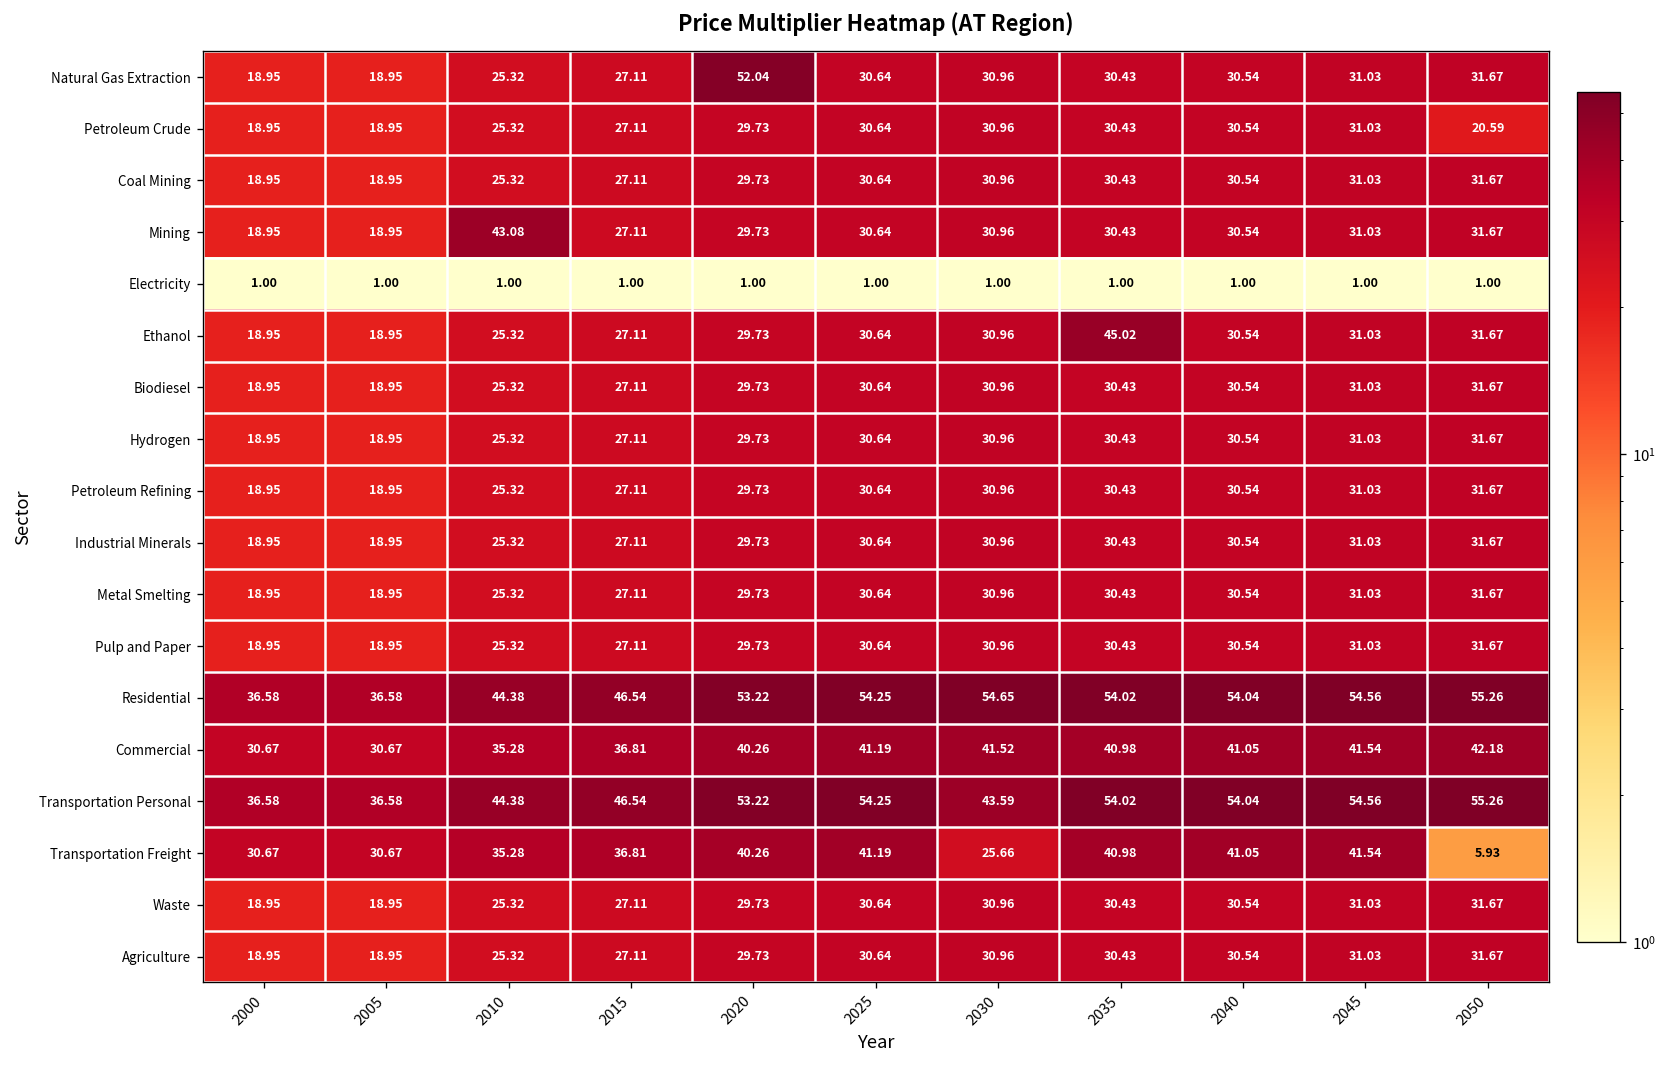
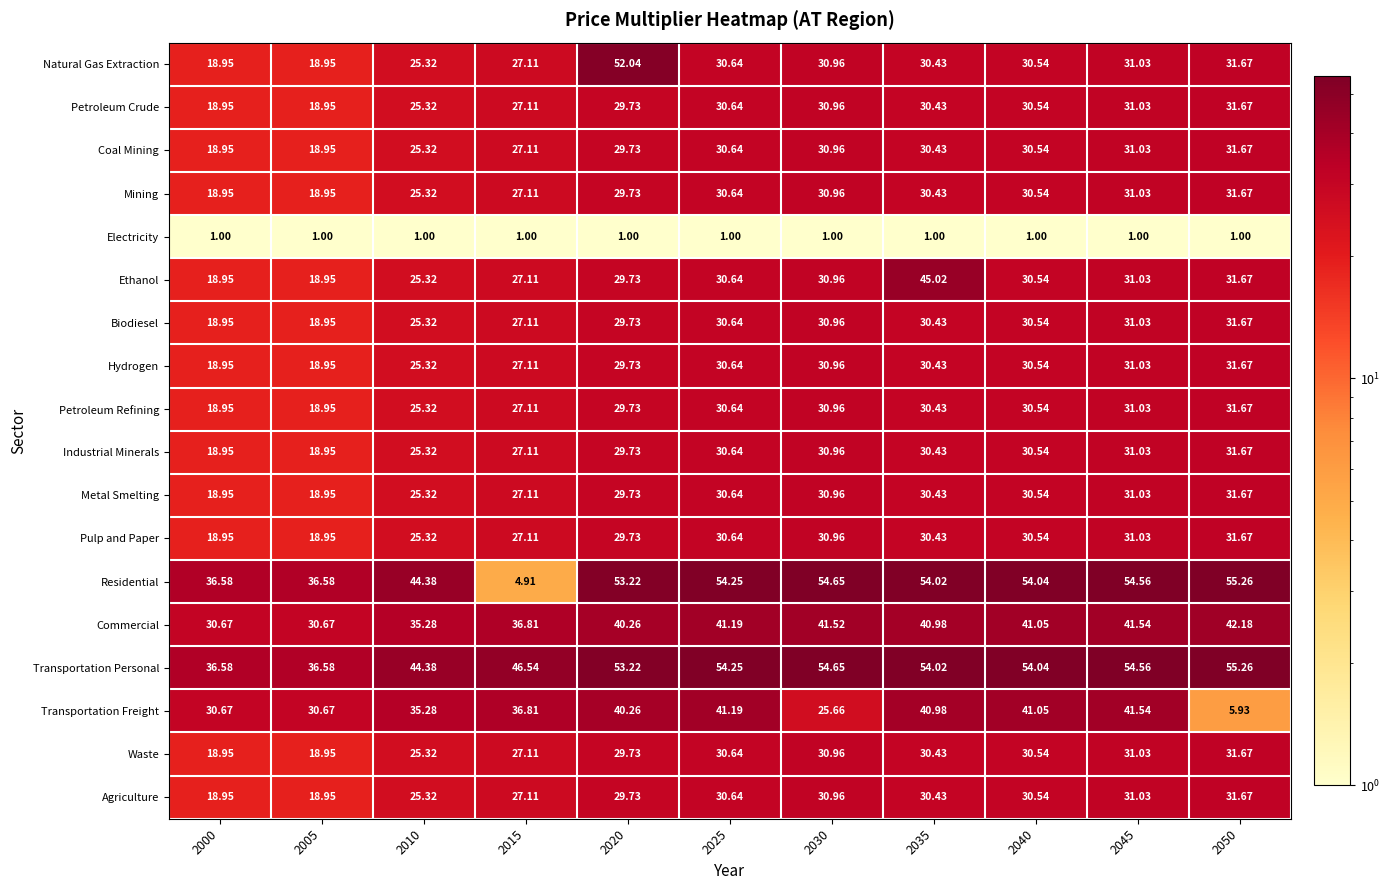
  {
    "Natural Gas Extraction": {
      "2000": 18.95,
      "2005": 18.95,
      "2010": 25.32,
      "2015": 27.11,
      "2020": 52.04,
      "2025": 30.64,
      "2030": 30.96,
      "2035": 30.43,
      "2040": 30.54,
      "2045": 31.03,
      "2050": 31.67
    },
    "Petroleum Crude": {
      "2000": 18.95,
      "2005": 18.95,
      "2010": 25.32,
      "2015": 27.11,
      "2020": 29.73,
      "2025": 30.64,
      "2030": 30.96,
      "2035": 30.43,
      "2040": 30.54,
      "2045": 31.03,
-     "2050": 20.59
+     "2050": 31.67
    },
    "Coal Mining": {
      "2000": 18.95,
      "2005": 18.95,
      "2010": 25.32,
      "2015": 27.11,
      "2020": 29.73,
      "2025": 30.64,
      "2030": 30.96,
      "2035": 30.43,
      "2040": 30.54,
      "2045": 31.03,
      "2050": 31.67
    },
    "Mining": {
      "2000": 18.95,
      "2005": 18.95,
-     "2010": 43.08,
+     "2010": 25.32,
      "2015": 27.11,
      "2020": 29.73,
      "2025": 30.64,
      "2030": 30.96,
      "2035": 30.43,
      "2040": 30.54,
      "2045": 31.03,
      "2050": 31.67
    },
    "Electricity": {
      "2000": 1.00,
      "2005": 1.00,
      "2010": 1.00,
      "2015": 1.00,
      "2020": 1.00,
      "2025": 1.00,
      "2030": 1.00,
      "2035": 1.00,
      "2040": 1.00,
      "2045": 1.00,
      "2050": 1.00
    },
    "Ethanol": {
      "2000": 18.95,
      "2005": 18.95,
      "2010": 25.32,
      "2015": 27.11,
      "2020": 29.73,
      "2025": 30.64,
      "2030": 30.96,
      "2035": 45.02,
      "2040": 30.54,
      "2045": 31.03,
      "2050": 31.67
    },
    "Biodiesel": {
      "2000": 18.95,
      "2005": 18.95,
      "2010": 25.32,
      "2015": 27.11,
      "2020": 29.73,
      "2025": 30.64,
      "2030": 30.96,
      "2035": 30.43,
      "2040": 30.54,
      "2045": 31.03,
      "2050": 31.67
    },
    "Hydrogen": {
      "2000": 18.95,
      "2005": 18.95,
      "2010": 25.32,
      "2015": 27.11,
      "2020": 29.73,
      "2025": 30.64,
      "2030": 30.96,
      "2035": 30.43,
      "2040": 30.54,
      "2045": 31.03,
      "2050": 31.67
    },
    "Petroleum Refining": {
      "2000": 18.95,
      "2005": 18.95,
      "2010": 25.32,
      "2015": 27.11,
      "2020": 29.73,
      "2025": 30.64,
      "2030": 30.96,
      "2035": 30.43,
      "2040": 30.54,
      "2045": 31.03,
      "2050": 31.67
    },
    "Industrial Minerals": {
      "2000": 18.95,
      "2005": 18.95,
      "2010": 25.32,
      "2015": 27.11,
      "2020": 29.73,
      "2025": 30.64,
      "2030": 30.96,
      "2035": 30.43,
      "2040": 30.54,
      "2045": 31.03,
      "2050": 31.67
    },
    "Metal Smelting": {
      "2000": 18.95,
      "2005": 18.95,
      "2010": 25.32,
      "2015": 27.11,
      "2020": 29.73,
      "2025": 30.64,
      "2030": 30.96,
      "2035": 30.43,
      "2040": 30.54,
      "2045": 31.03,
      "2050": 31.67
    },
    "Pulp and Paper": {
      "2000": 18.95,
      "2005": 18.95,
      "2010": 25.32,
      "2015": 27.11,
      "2020": 29.73,
      "2025": 30.64,
      "2030": 30.96,
      "2035": 30.43,
      "2040": 30.54,
      "2045": 31.03,
      "2050": 31.67
    },
    "Residential": {
      "2000": 36.58,
      "2005": 36.58,
      "2010": 44.38,
-     "2015": 46.54,
+     "2015": 4.91,
      "2020": 53.22,
      "2025": 54.25,
      "2030": 54.65,
      "2035": 54.02,
      "2040": 54.04,
      "2045": 54.56,
      "2050": 55.26
    },
    "Commercial": {
      "2000": 30.67,
      "2005": 30.67,
      "2010": 35.28,
      "2015": 36.81,
      "2020": 40.26,
      "2025": 41.19,
      "2030": 41.52,
      "2035": 40.98,
      "2040": 41.05,
      "2045": 41.54,
      "2050": 42.18
    },
    "Transportation Personal": {
      "2000": 36.58,
      "2005": 36.58,
      "2010": 44.38,
      "2015": 46.54,
      "2020": 53.22,
      "2025": 54.25,
-     "2030": 43.59,
+     "2030": 54.65,
      "2035": 54.02,
      "2040": 54.04,
      "2045": 54.56,
      "2050": 55.26
    },
    "Transportation Freight": {
      "2000": 30.67,
      "2005": 30.67,
      "2010": 35.28,
      "2015": 36.81,
      "2020": 40.26,
      "2025": 41.19,
      "2030": 25.66,
      "2035": 40.98,
      "2040": 41.05,
      "2045": 41.54,
      "2050": 5.93
    },
    "Waste": {
      "2000": 18.95,
      "2005": 18.95,
      "2010": 25.32,
      "2015": 27.11,
      "2020": 29.73,
      "2025": 30.64,
      "2030": 30.96,
      "2035": 30.43,
      "2040": 30.54,
      "2045": 31.03,
      "2050": 31.67
    },
    "Agriculture": {
      "2000": 18.95,
      "2005": 18.95,
      "2010": 25.32,
      "2015": 27.11,
      "2020": 29.73,
      "2025": 30.64,
      "2030": 30.96,
      "2035": 30.43,
      "2040": 30.54,
      "2045": 31.03,
      "2050": 31.67
    }
  }
